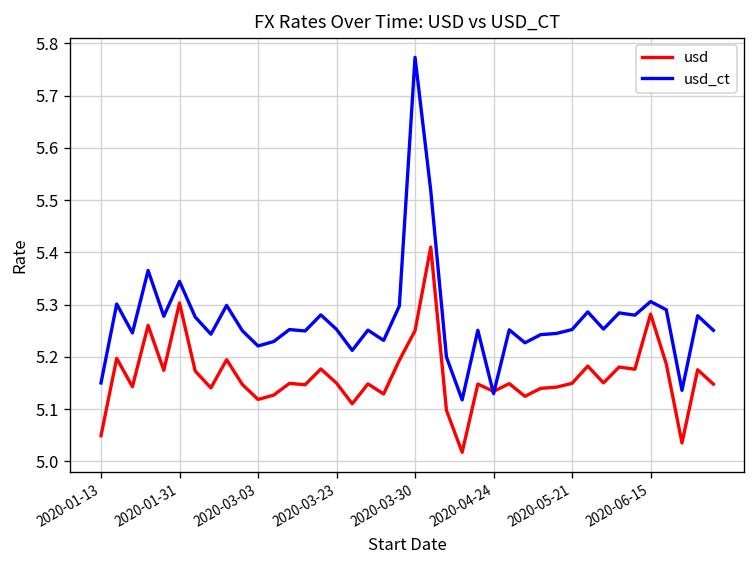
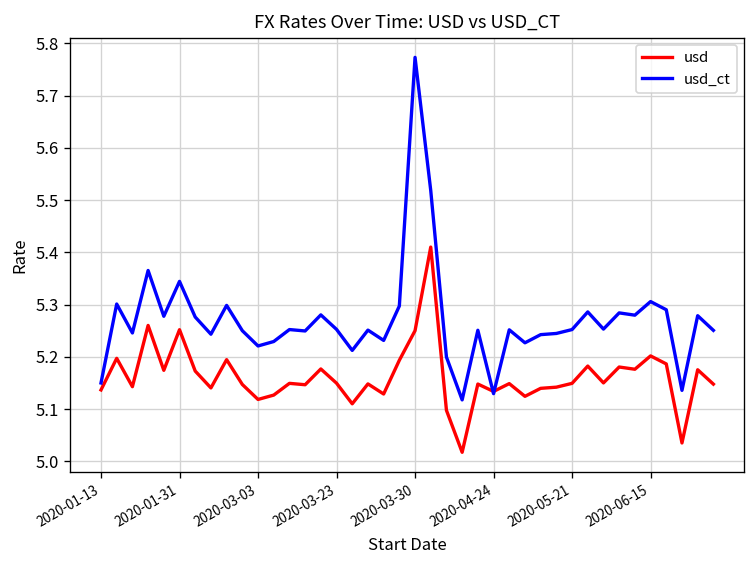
  {
    "usd": {
-     "2020-01-13": 5.05,
-     "2020-01-31": 5.30,
+     "2020-01-13": 5.14,
+     "2020-01-31": 5.25,
      "2020-03-03": 5.12,
      "2020-03-30": 5.25,
-     "2020-06-15": 5.28
+     "2020-06-15": 5.20
    },
    "usd_ct": {
      "2020-01-13": 5.15,
      "2020-01-31": 5.34,
      "2020-03-03": 5.22,
      "2020-03-30": 5.77,
      "2020-06-15": 5.31
    }
  }
